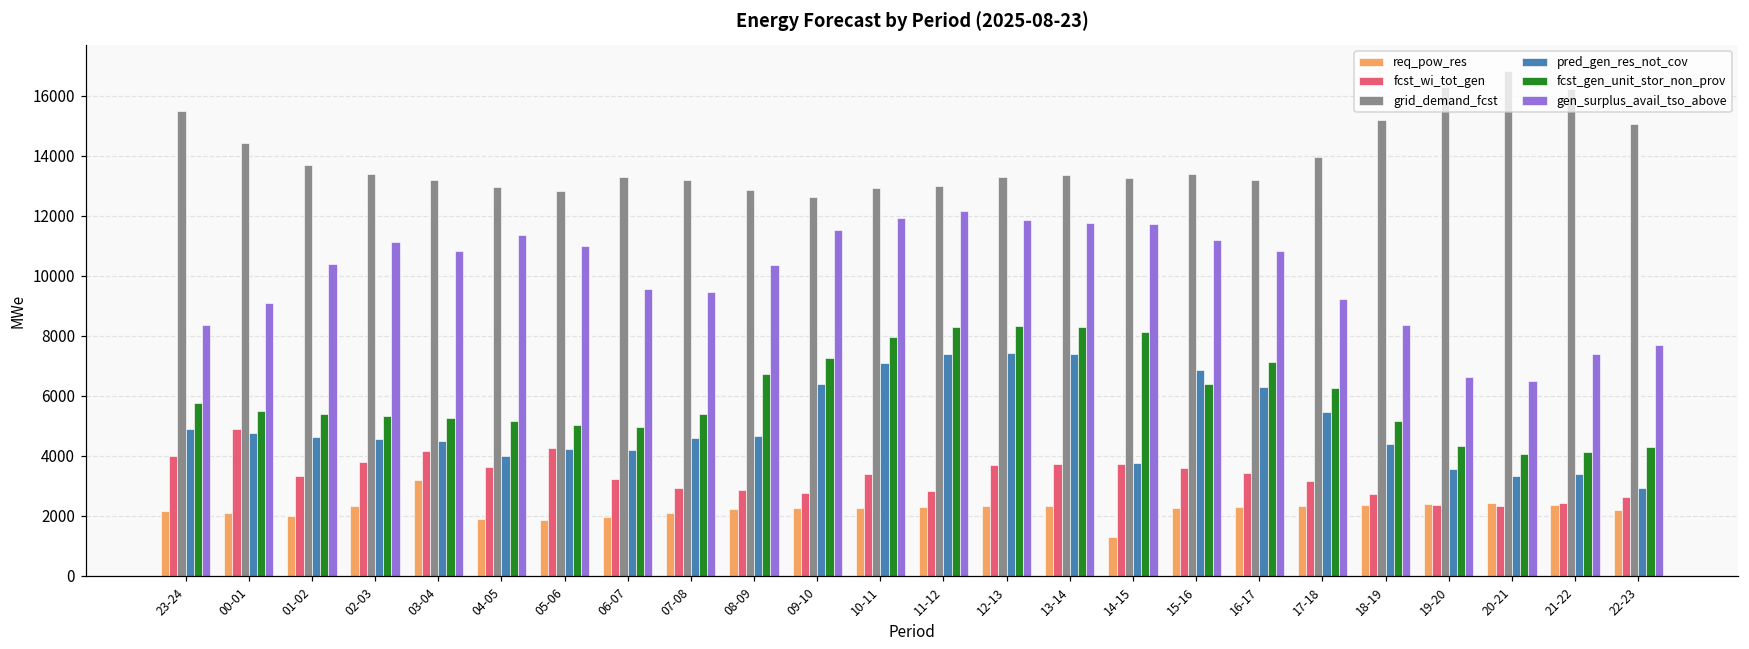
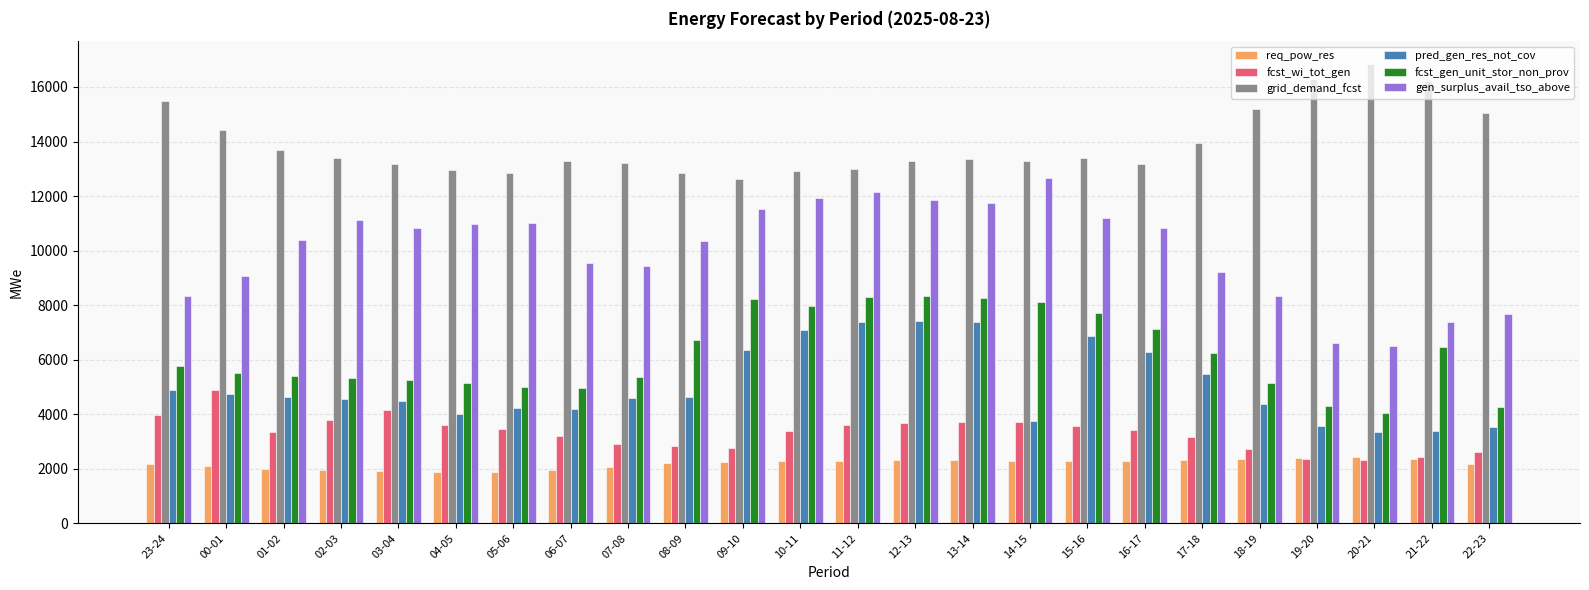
  {
    "req_pow_res": {
      "23-24": 2200,
      "00-01": 2100,
      "01-02": 2000,
-     "02-03": 2300,
-     "03-04": 3200,
+     "02-03": 1900,
+     "03-04": 1900,
      "04-05": 1900,
      "05-06": 1900,
      "06-07": 2000,
      "07-08": 2100,
      "08-09": 2200,
      "09-10": 2300,
      "10-11": 2300,
      "11-12": 2300,
      "12-13": 2300,
      "13-14": 2300,
-     "14-15": 1300,
+     "14-15": 2300,
      "15-16": 2300,
      "16-17": 2300,
      "17-18": 2300,
      "18-19": 2300,
      "19-20": 2400,
      "20-21": 2400,
      "21-22": 2300,
      "22-23": 2200
    },
    "fcst_wi_tot_gen": {
      "23-24": 4000,
      "00-01": 4900,
      "01-02": 3300,
      "02-03": 3800,
      "03-04": 4200,
      "04-05": 3600,
-     "05-06": 4300,
+     "05-06": 3500,
      "06-07": 3200,
      "07-08": 2900,
      "08-09": 2800,
      "09-10": 2800,
      "10-11": 3400,
-     "11-12": 2800,
+     "11-12": 3600,
      "12-13": 3700,
      "13-14": 3700,
      "14-15": 3700,
      "15-16": 3600,
      "16-17": 3400,
      "17-18": 3200,
      "18-19": 2700,
      "19-20": 2400,
      "20-21": 2300,
      "21-22": 2400,
      "22-23": 2600
    },
    "grid_demand_fcst": {
      "23-24": 15500,
      "00-01": 14400,
      "01-02": 13700,
      "02-03": 13400,
      "03-04": 13200,
      "04-05": 13000,
      "05-06": 12800,
      "06-07": 13300,
      "07-08": 13200,
      "08-09": 12900,
      "09-10": 12600,
      "10-11": 12900,
      "11-12": 13000,
      "12-13": 13300,
      "13-14": 13400,
      "14-15": 13300,
      "15-16": 13400,
      "16-17": 13200,
      "17-18": 13900,
      "18-19": 15200,
      "22-23": 15000
    },
    "pred_gen_res_not_cov": {
      "23-24": 4900,
      "00-01": 4800,
      "01-02": 4600,
      "02-03": 4600,
      "03-04": 4500,
      "04-05": 4000,
      "05-06": 4200,
      "06-07": 4200,
      "07-08": 4600,
      "08-09": 4600,
      "09-10": 6400,
      "10-11": 7100,
      "11-12": 7400,
      "12-13": 7400,
      "13-14": 7400,
      "14-15": 3800,
      "15-16": 6900,
      "16-17": 6300,
      "17-18": 5500,
      "18-19": 4400,
      "19-20": 3600,
      "20-21": 3300,
      "21-22": 3400,
-     "22-23": 2900
+     "22-23": 3500
    },
    "fcst_gen_unit_stor_non_prov": {
      "23-24": 5800,
      "00-01": 5500,
      "01-02": 5400,
      "02-03": 5300,
      "03-04": 5200,
      "04-05": 5100,
      "05-06": 5000,
      "06-07": 5000,
      "07-08": 5400,
      "08-09": 6700,
-     "09-10": 7300,
+     "09-10": 8200,
      "10-11": 8000,
      "11-12": 8300,
      "12-13": 8300,
      "13-14": 8300,
      "14-15": 8100,
-     "15-16": 6400,
+     "15-16": 7700,
      "16-17": 7100,
      "17-18": 6200,
      "18-19": 5200,
      "19-20": 4300,
      "20-21": 4100,
-     "21-22": 4100,
+     "21-22": 6500,
      "22-23": 4300
    },
    "gen_surplus_avail_tso_above": {
      "23-24": 8300,
      "00-01": 9100,
      "01-02": 10400,
      "02-03": 11100,
      "03-04": 10800,
-     "04-05": 11300,
+     "04-05": 11000,
      "05-06": 11000,
      "06-07": 9600,
      "07-08": 9500,
      "08-09": 10400,
      "09-10": 11500,
      "10-11": 11900,
      "11-12": 12200,
      "12-13": 11900,
      "13-14": 11800,
-     "14-15": 11700,
+     "14-15": 12600,
      "15-16": 11200,
      "16-17": 10800,
      "17-18": 9200,
      "18-19": 8300,
      "19-20": 6600,
      "20-21": 6500,
      "21-22": 7400,
      "22-23": 7700
    }
  }
